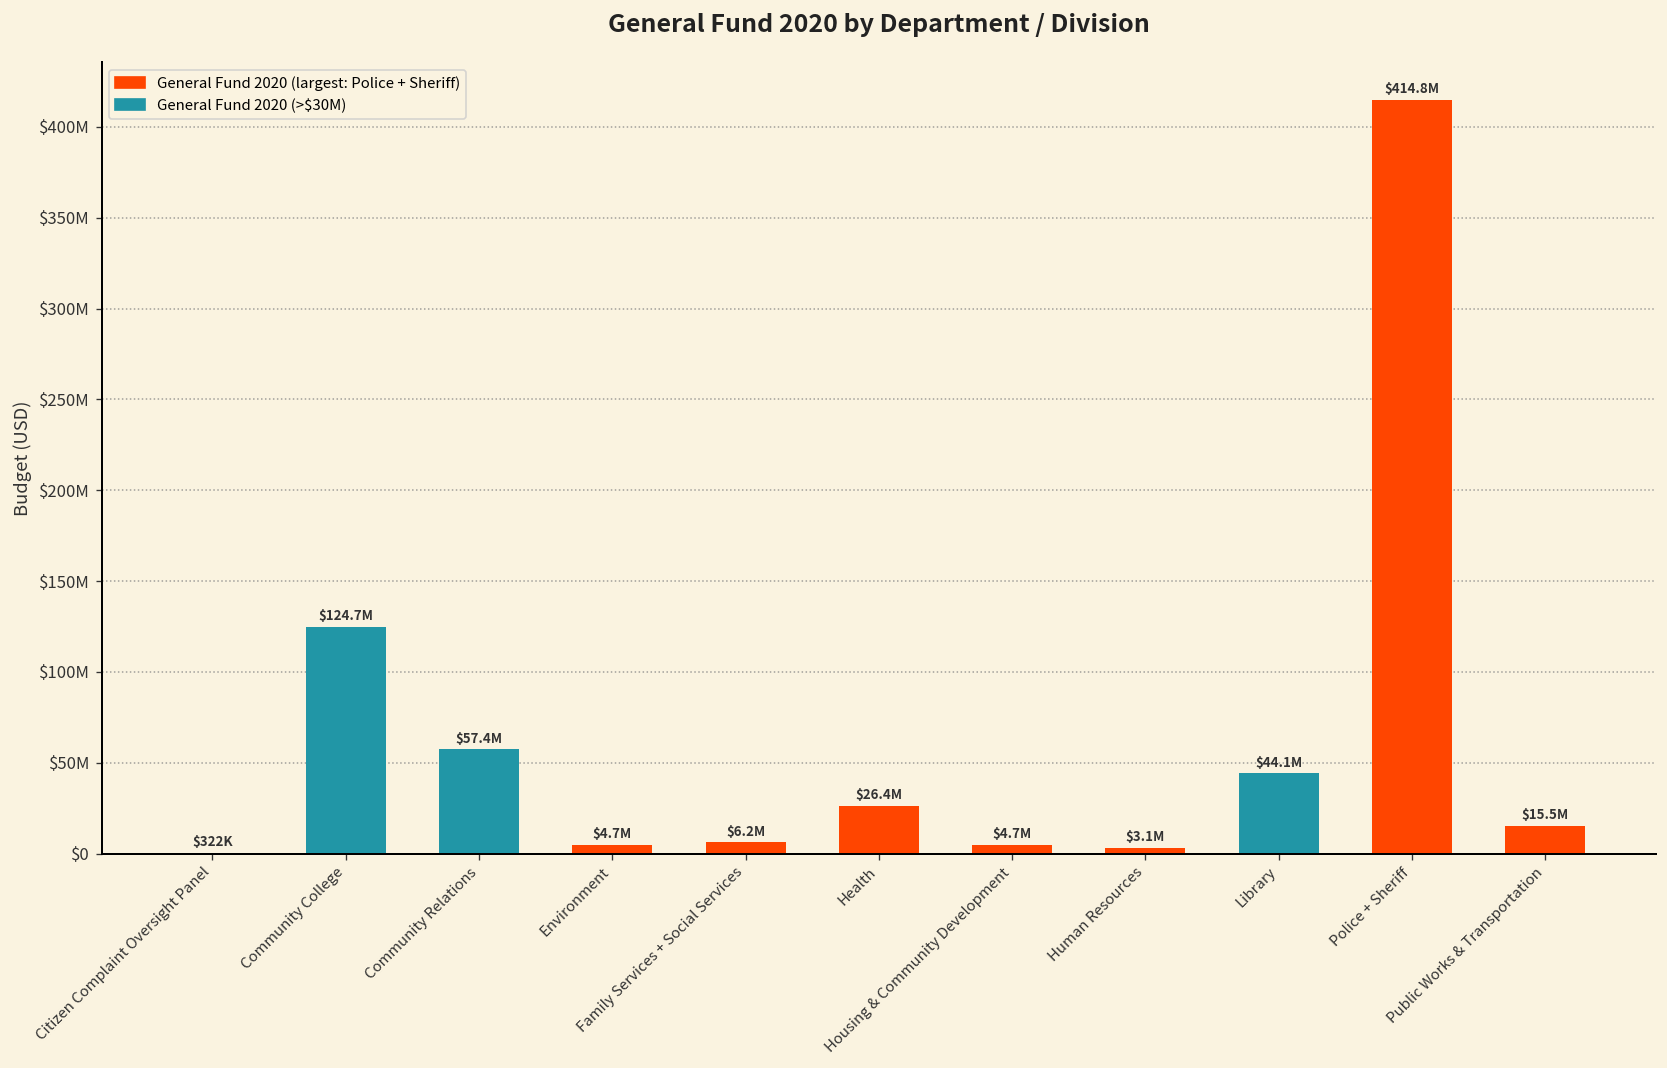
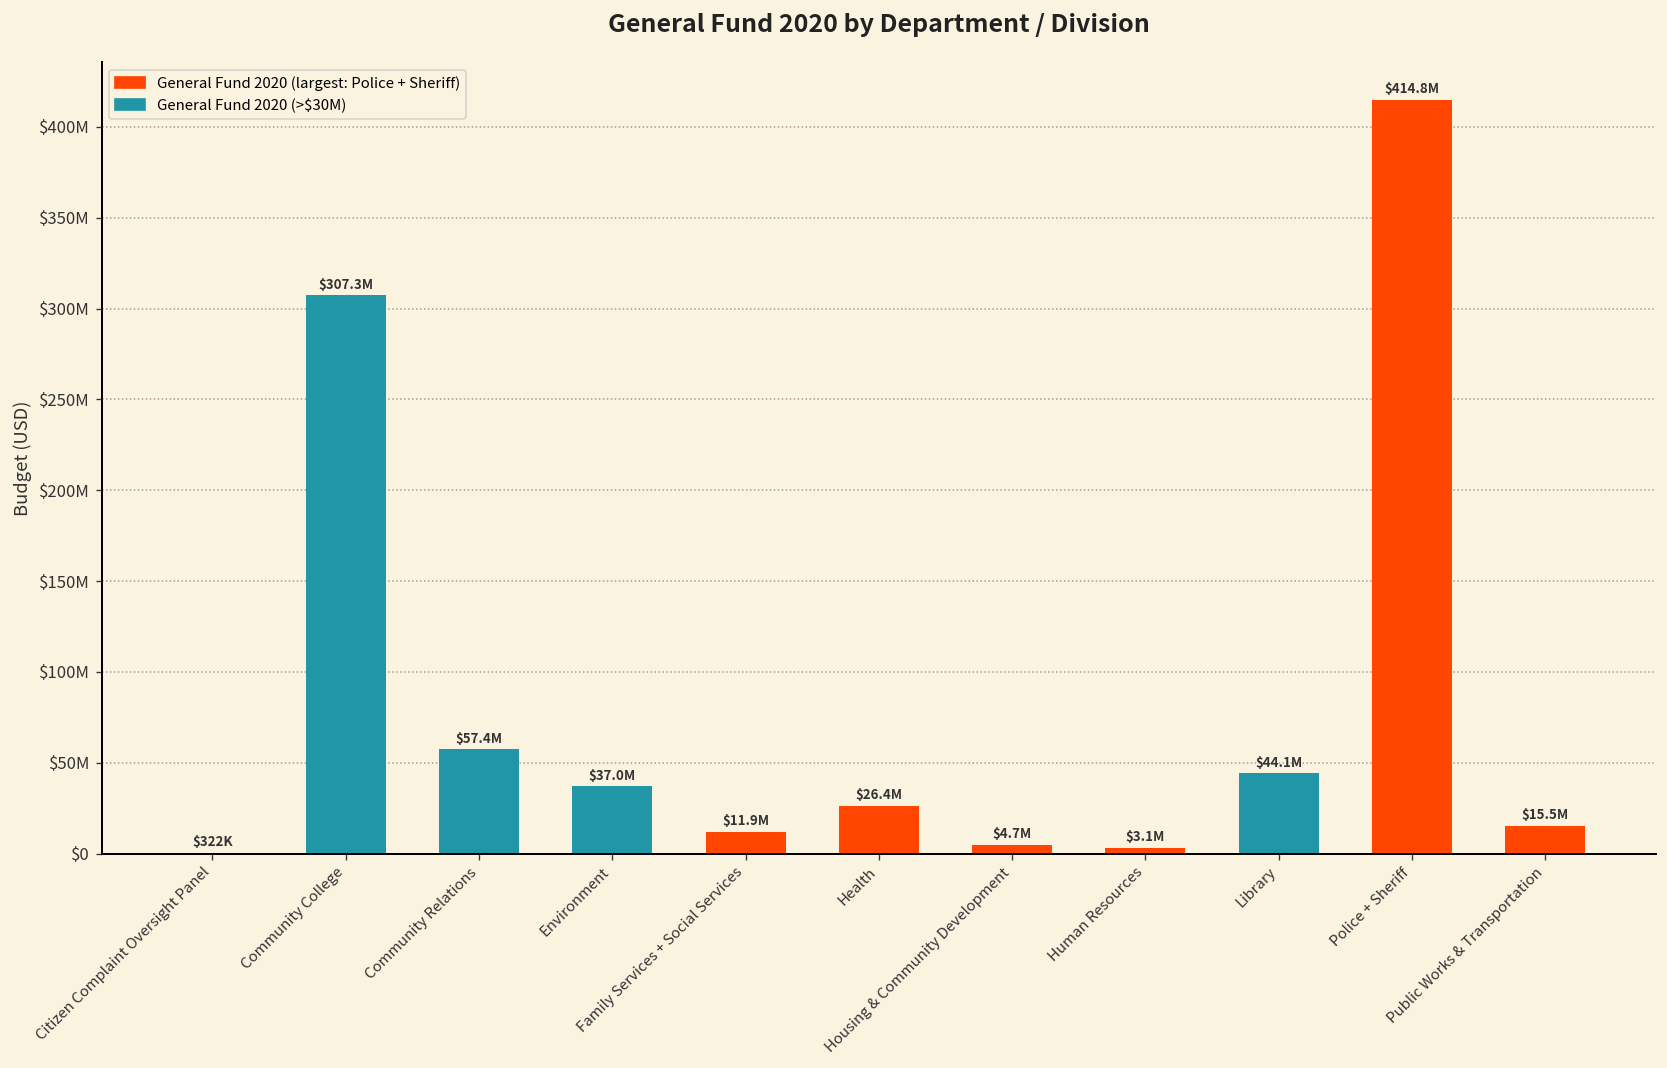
  {
    "Citizen Complaint Oversight Panel": "$322K",
-   "Community College": "$124.7M",
+   "Community College": "$307.3M",
    "Community Relations": "$57.4M",
-   "Environment": "$4.7M",
-   "Family Services + Social Services": "$6.2M",
+   "Environment": "$37.0M",
+   "Family Services + Social Services": "$11.9M",
    "Health": "$26.4M",
    "Housing & Community Development": "$4.7M",
    "Human Resources": "$3.1M",
    "Library": "$44.1M",
    "Police + Sheriff": "$414.8M",
    "Public Works & Transportation": "$15.5M"
  }
